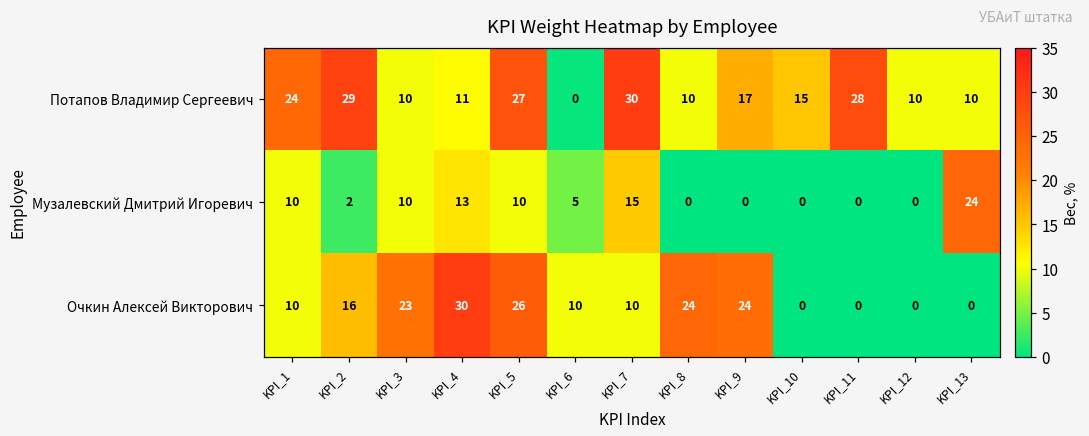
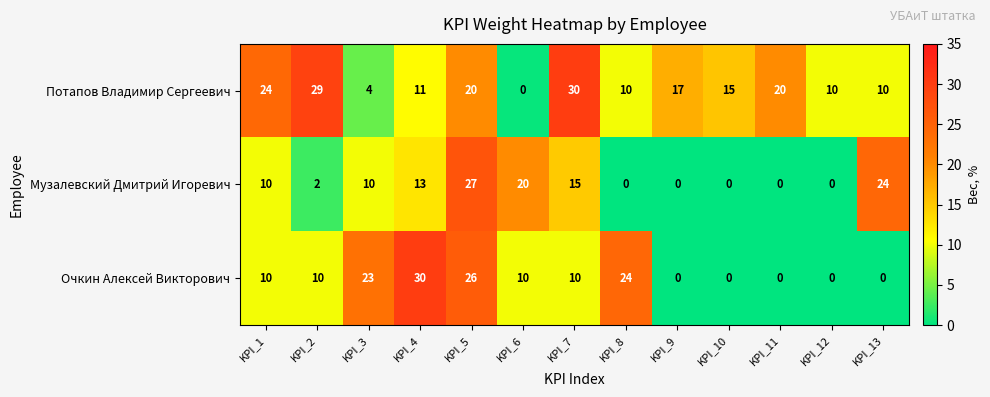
  {
    "Потапов Владимир Сергеевич": {
      "KPI_1": 24,
      "KPI_2": 29,
-     "KPI_3": 10,
+     "KPI_3": 4,
      "KPI_4": 11,
-     "KPI_5": 27,
+     "KPI_5": 20,
      "KPI_6": 0,
      "KPI_7": 30,
      "KPI_8": 10,
      "KPI_9": 17,
      "KPI_10": 15,
-     "KPI_11": 28,
+     "KPI_11": 20,
      "KPI_12": 10,
      "KPI_13": 10
    },
    "Музалевский Дмитрий Игоревич": {
      "KPI_1": 10,
      "KPI_2": 2,
      "KPI_3": 10,
      "KPI_4": 13,
-     "KPI_5": 10,
-     "KPI_6": 5,
+     "KPI_5": 27,
+     "KPI_6": 20,
      "KPI_7": 15,
      "KPI_8": 0,
      "KPI_9": 0,
      "KPI_10": 0,
      "KPI_11": 0,
      "KPI_12": 0,
      "KPI_13": 24
    },
    "Очкин Алексей Викторович": {
      "KPI_1": 10,
-     "KPI_2": 16,
+     "KPI_2": 10,
      "KPI_3": 23,
      "KPI_4": 30,
      "KPI_5": 26,
      "KPI_6": 10,
      "KPI_7": 10,
      "KPI_8": 24,
-     "KPI_9": 24,
+     "KPI_9": 0,
      "KPI_10": 0,
      "KPI_11": 0,
      "KPI_12": 0,
      "KPI_13": 0
    }
  }
